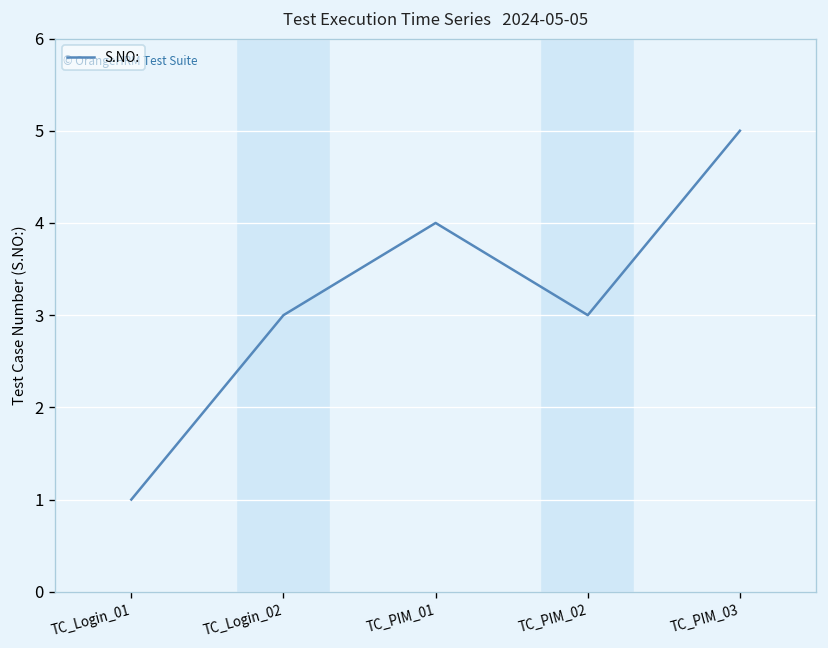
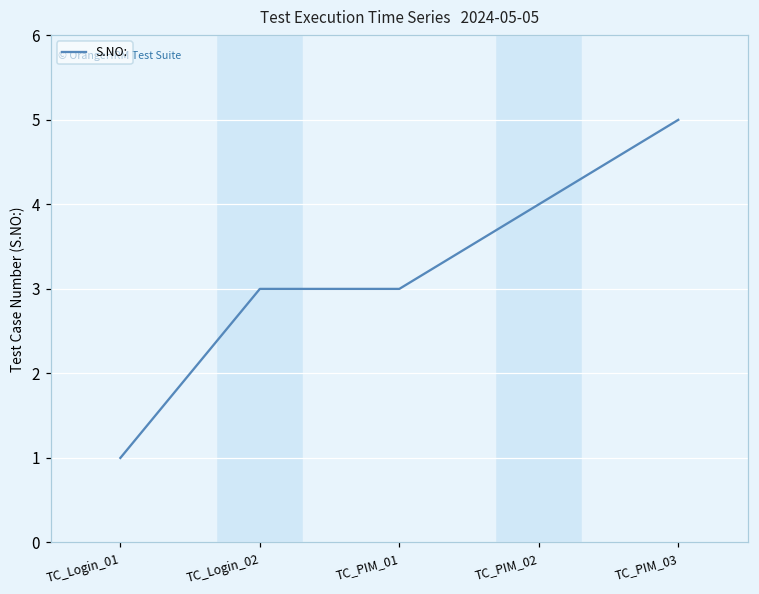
  {
    "TC_Login_01": 1,
    "TC_Login_02": 3,
-   "TC_PIM_01": 4,
-   "TC_PIM_02": 3,
+   "TC_PIM_01": 3,
+   "TC_PIM_02": 4,
    "TC_PIM_03": 5
  }
